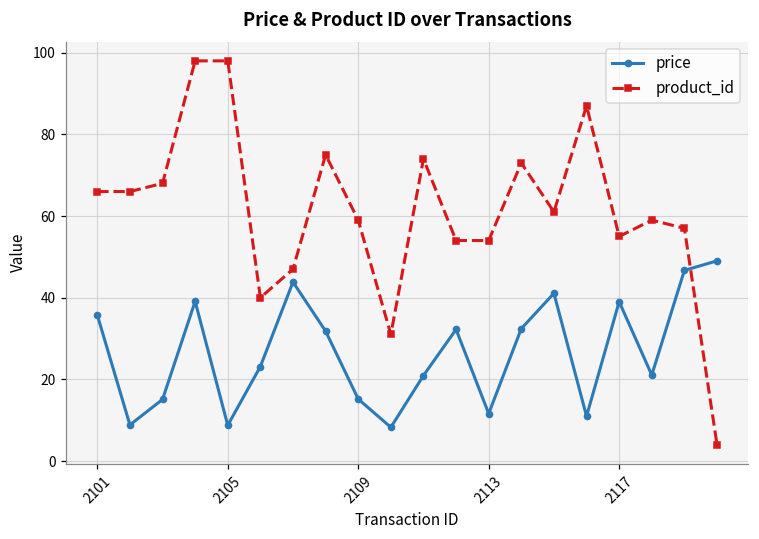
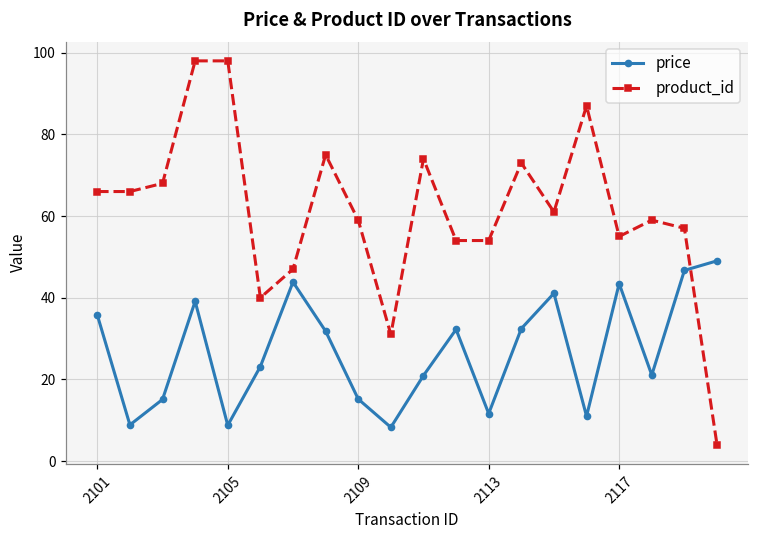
  {
    "price": {
      "2101": 36,
      "2105": 9,
      "2109": 15,
      "2113": 12,
-     "2117": 39
+     "2117": 43
    },
    "product_id": {
      "2101": 66,
      "2105": 98,
      "2109": 59,
      "2113": 54,
      "2117": 55
    }
  }
